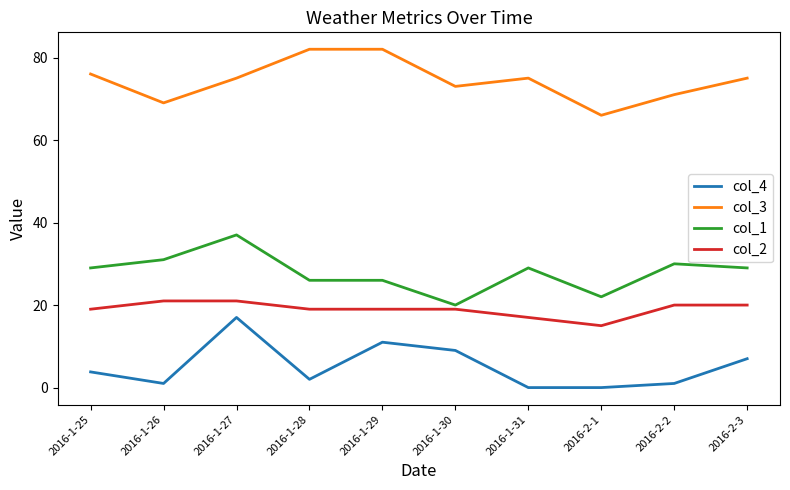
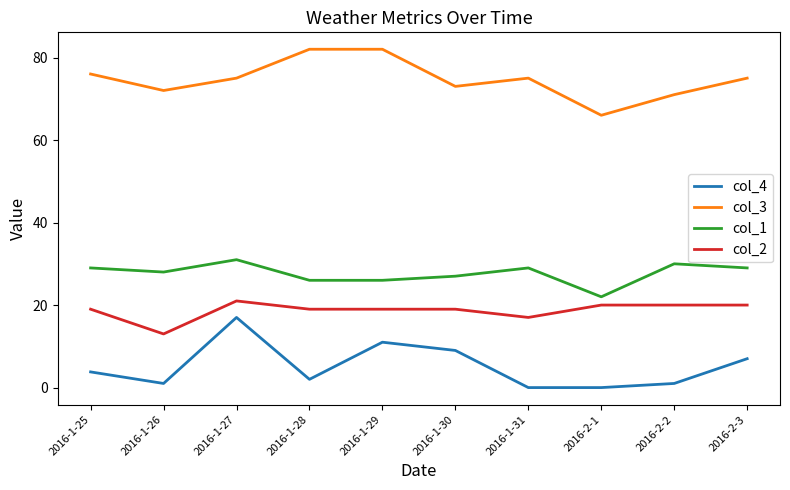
  {
    "col_4": {
      "2016-1-25": 4,
      "2016-1-26": 1,
      "2016-1-27": 17,
      "2016-1-28": 2,
      "2016-1-29": 11,
      "2016-1-30": 9,
      "2016-1-31": 0,
      "2016-2-1": 0,
      "2016-2-2": 1,
      "2016-2-3": 7
    },
    "col_3": {
      "2016-1-25": 76,
-     "2016-1-26": 69,
+     "2016-1-26": 72,
      "2016-1-27": 75,
      "2016-1-28": 82,
      "2016-1-29": 82,
      "2016-1-30": 73,
      "2016-1-31": 75,
      "2016-2-1": 66,
      "2016-2-2": 71,
      "2016-2-3": 75
    },
    "col_1": {
      "2016-1-25": 29,
-     "2016-1-26": 31,
-     "2016-1-27": 37,
+     "2016-1-26": 28,
+     "2016-1-27": 31,
      "2016-1-28": 26,
      "2016-1-29": 26,
-     "2016-1-30": 20,
+     "2016-1-30": 27,
      "2016-1-31": 29,
      "2016-2-1": 22,
      "2016-2-2": 30,
      "2016-2-3": 29
    },
    "col_2": {
      "2016-1-25": 19,
-     "2016-1-26": 21,
+     "2016-1-26": 13,
      "2016-1-27": 21,
      "2016-1-28": 19,
      "2016-1-29": 19,
      "2016-1-30": 19,
      "2016-1-31": 17,
-     "2016-2-1": 15,
+     "2016-2-1": 20,
      "2016-2-2": 20,
      "2016-2-3": 20
    }
  }
